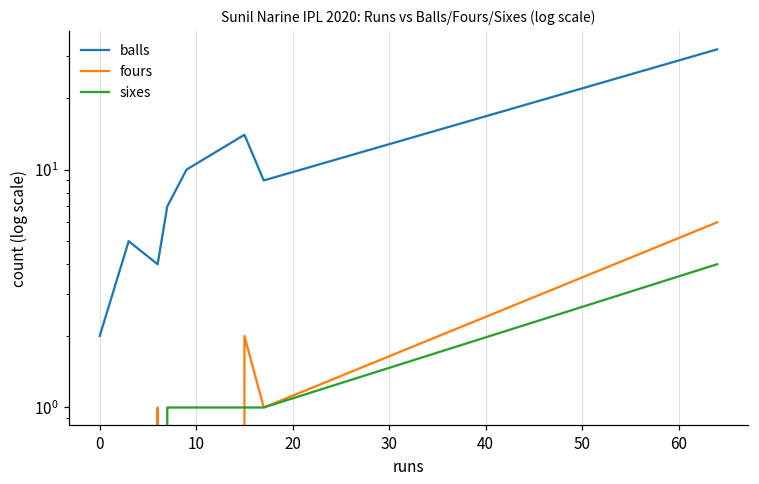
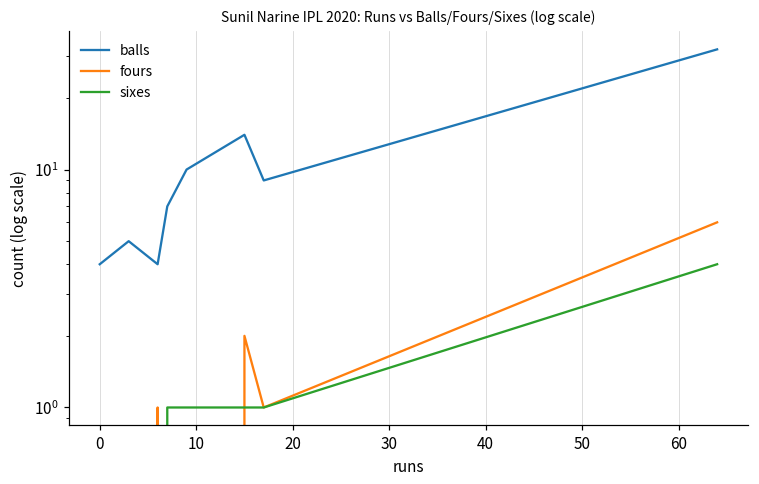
  {
    "balls": {
-     "0": 2
+     "0": 4
    }
  }
